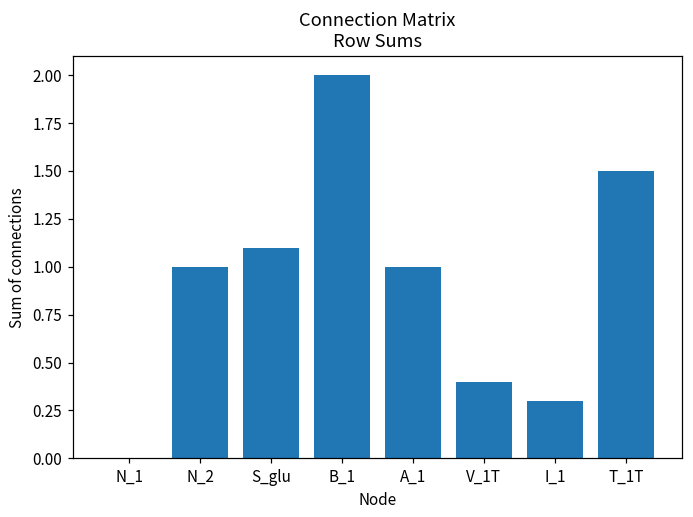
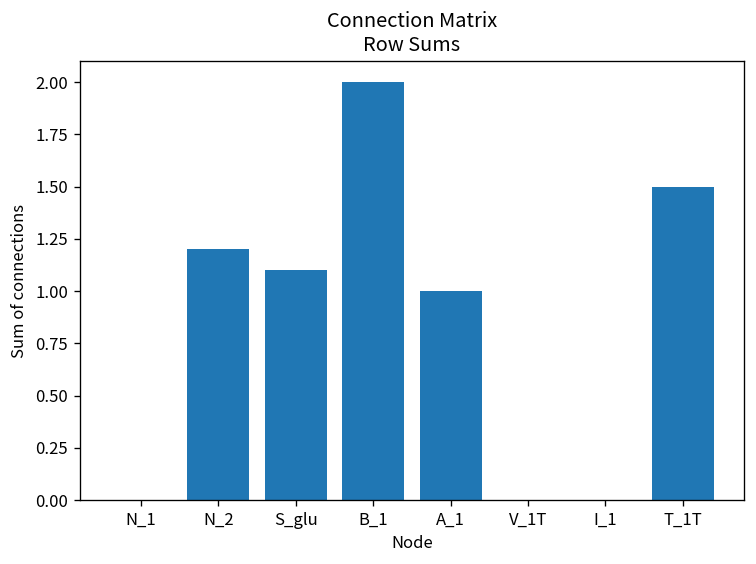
  {
    "N_1": 0.0,
-   "N_2": 1.0,
+   "N_2": 1.2,
    "S_glu": 1.1,
    "B_1": 2.0,
    "A_1": 1.0,
-   "V_1T": 0.4,
-   "I_1": 0.3,
+   "V_1T": 0.0,
+   "I_1": 0.0,
    "T_1T": 1.5
  }
